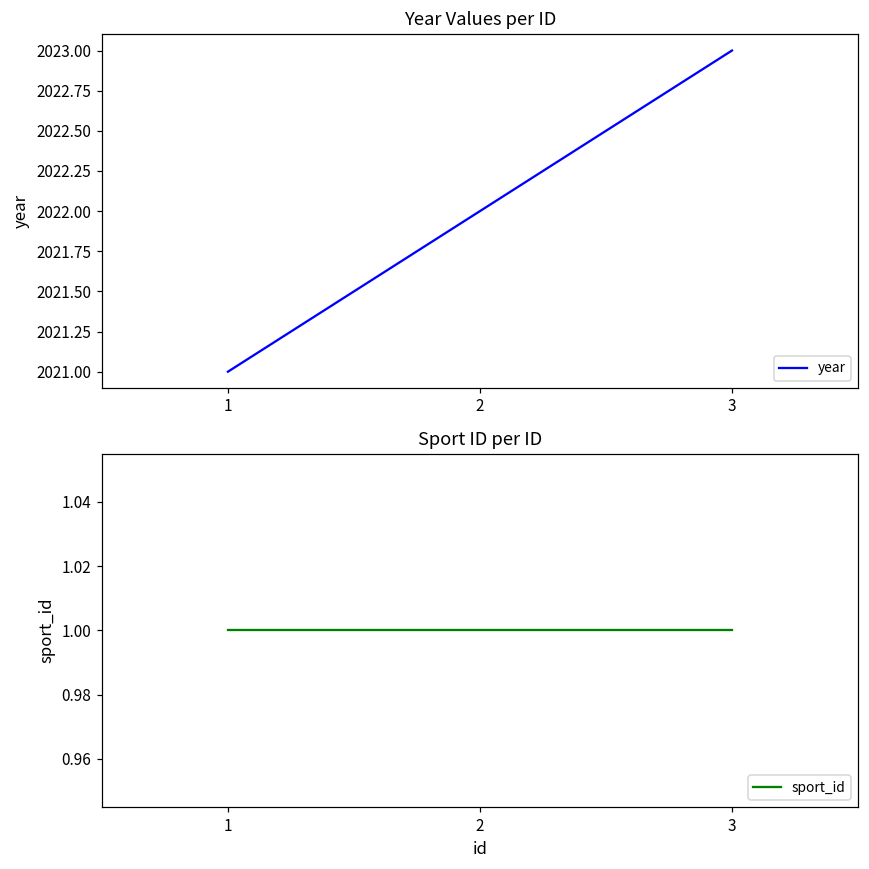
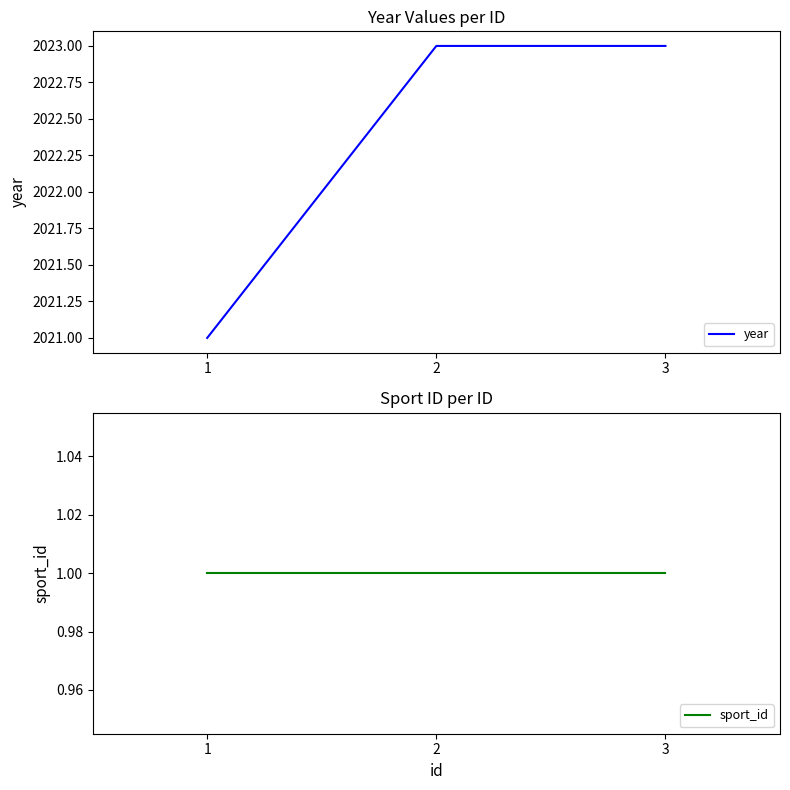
  {
    "Year Values per ID": {
      "1": 2021,
-     "2": 2022,
+     "2": 2023,
      "3": 2023
    },
    "Sport ID per ID": {
      "1": 1.000,
      "2": 1.000,
      "3": 1.000
    }
  }
